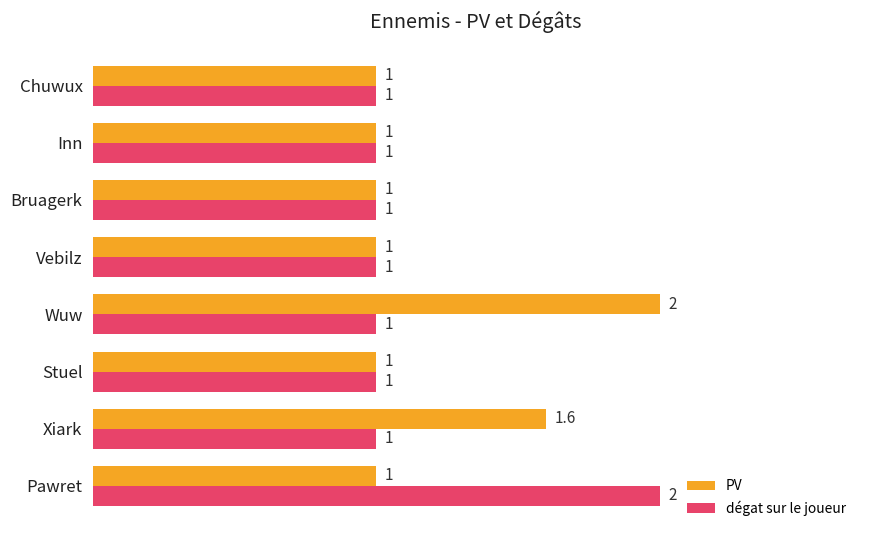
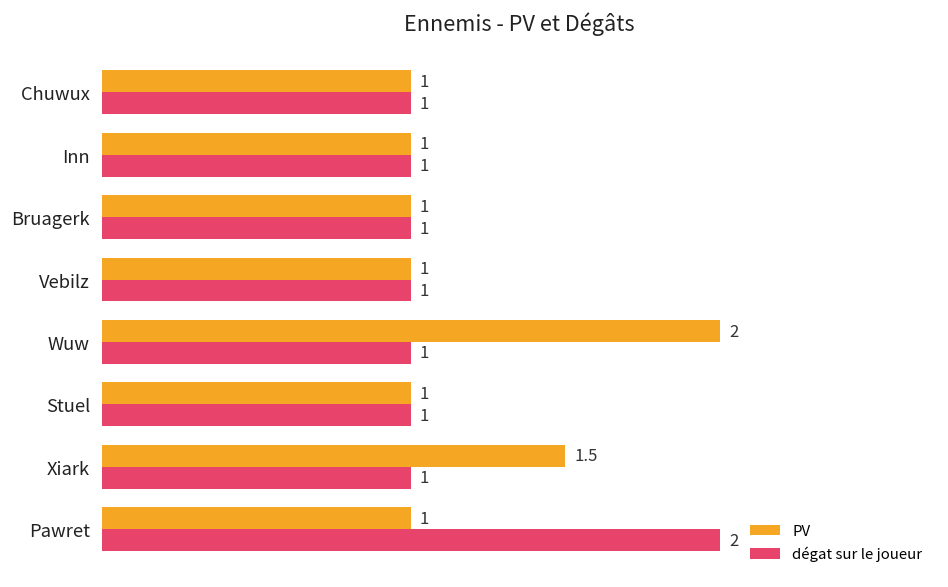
  {
    "PV": {
      "Chuwux": 1,
      "Inn": 1,
      "Bruagerk": 1,
      "Vebilz": 1,
      "Wuw": 2,
      "Stuel": 1,
-     "Xiark": 1.6,
+     "Xiark": 1.5,
      "Pawret": 1
    },
    "dégat sur le joueur": {
      "Chuwux": 1,
      "Inn": 1,
      "Bruagerk": 1,
      "Vebilz": 1,
      "Wuw": 1,
      "Stuel": 1,
      "Xiark": 1,
      "Pawret": 2
    }
  }
